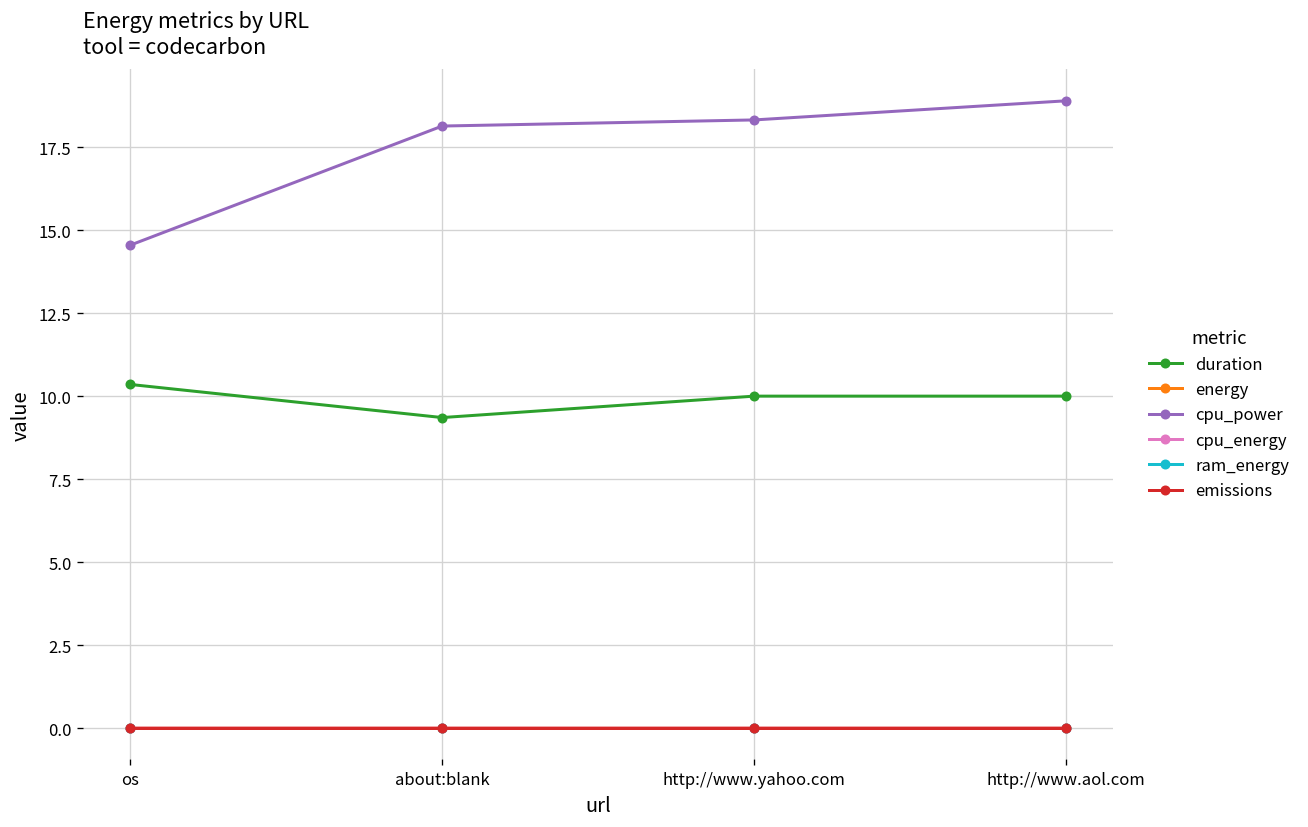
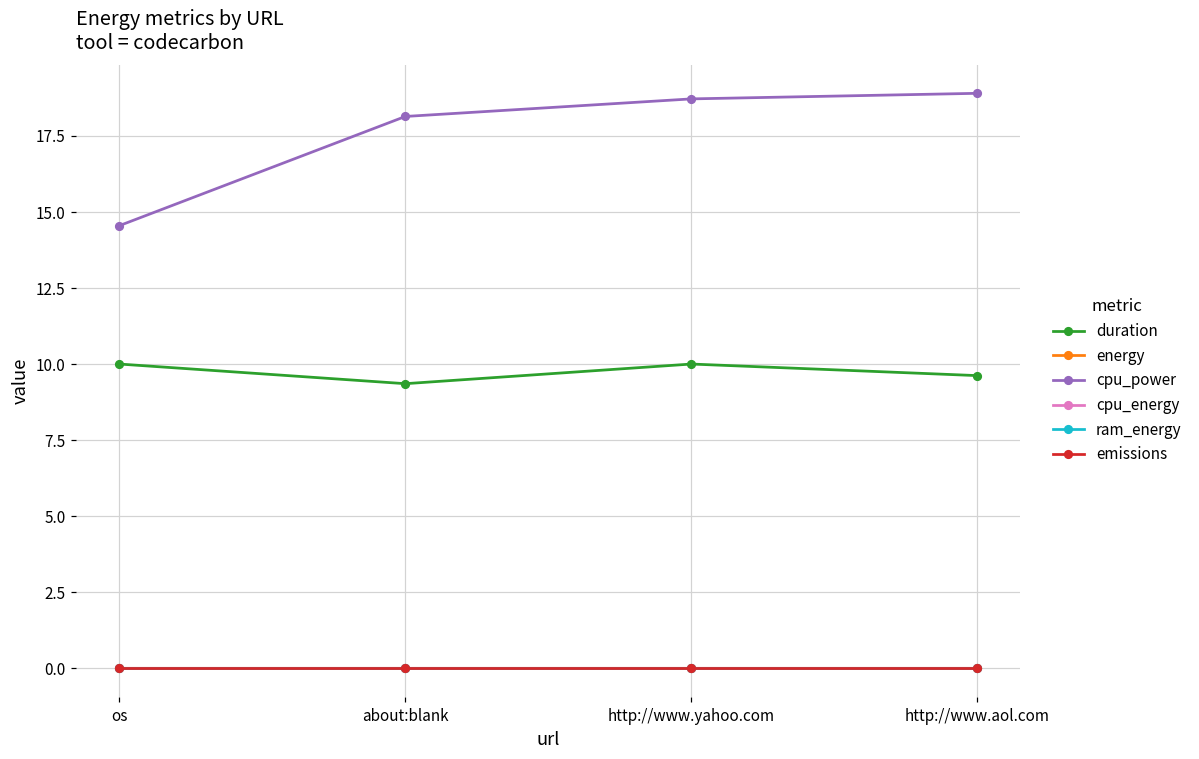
  {
    "duration": {
-     "os": 10.4,
+     "os": 10.0,
      "about:blank": 9.4,
      "http://www.yahoo.com": 10.0,
-     "http://www.aol.com": 10.0
+     "http://www.aol.com": 9.6
    },
    "emissions": {
      "os": 0.0,
      "about:blank": 0.0,
      "http://www.yahoo.com": 0.0,
      "http://www.aol.com": 0.0
    },
    "cpu_power": {
      "os": 14.6,
      "about:blank": 18.1,
-     "http://www.yahoo.com": 18.3,
+     "http://www.yahoo.com": 18.7,
      "http://www.aol.com": 18.9
    }
  }
